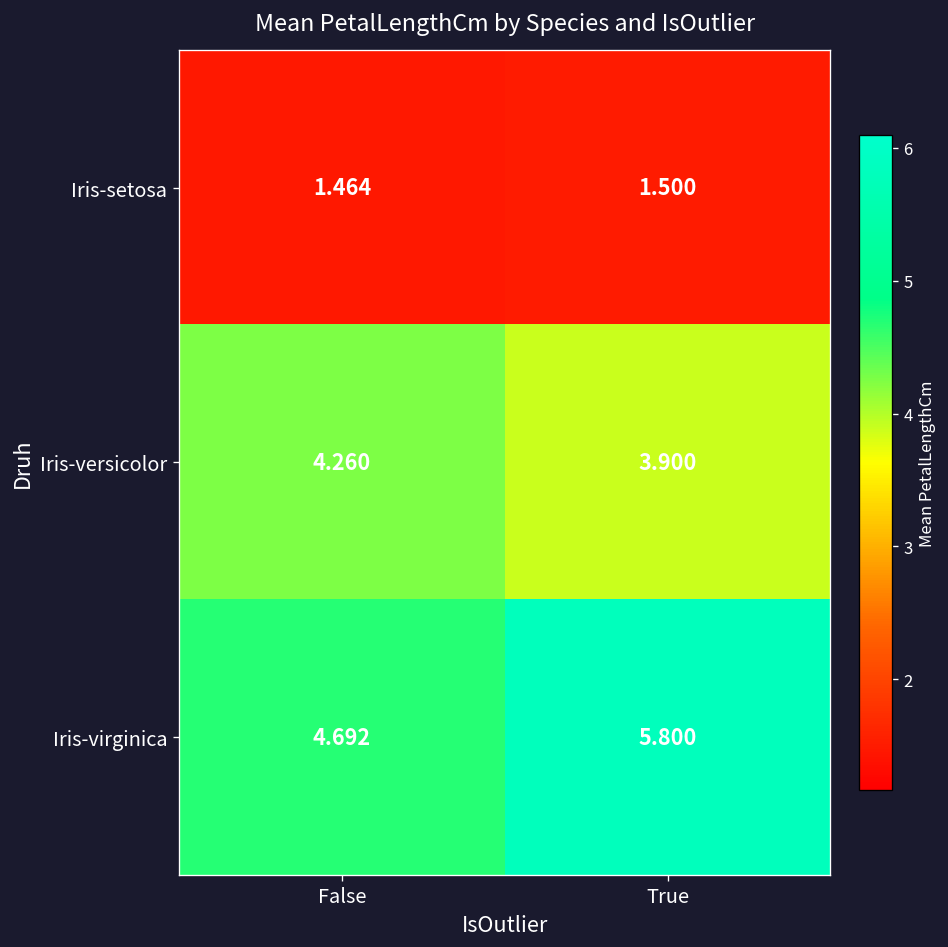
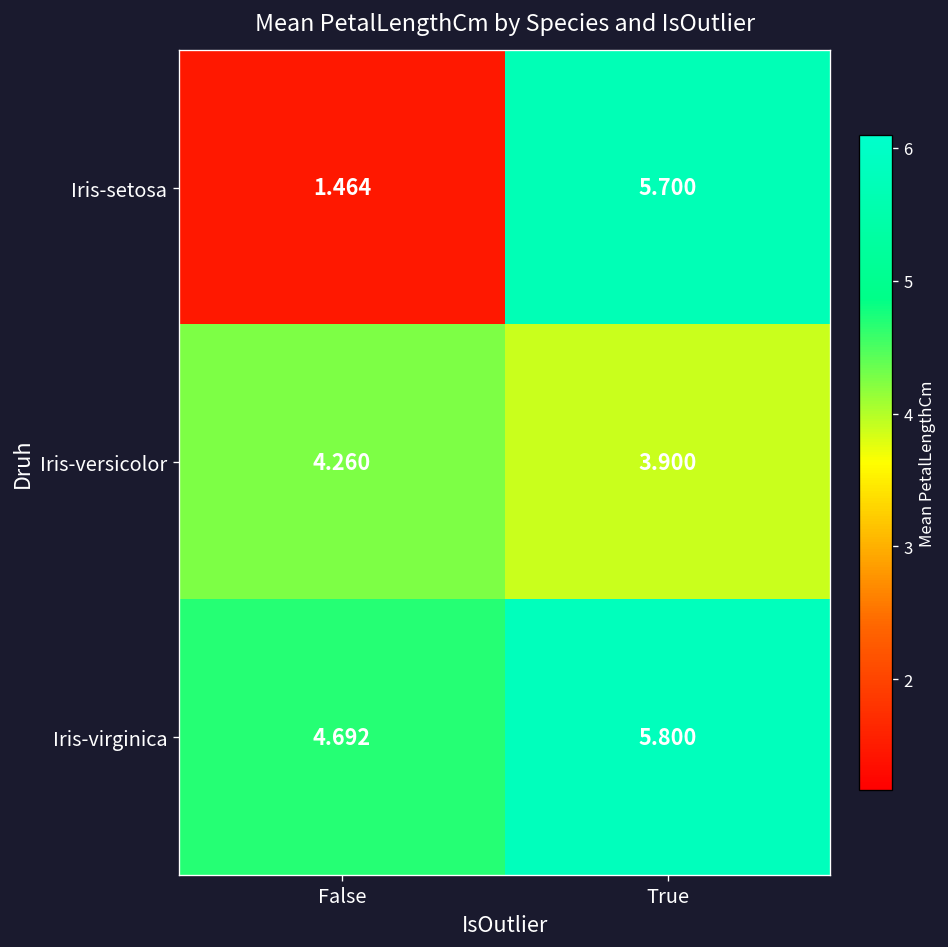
  {
    "Iris-setosa": {
      "False": 1.464,
-     "True": 1.500
+     "True": 5.700
    },
    "Iris-versicolor": {
      "False": 4.260,
      "True": 3.900
    },
    "Iris-virginica": {
      "False": 4.692,
      "True": 5.800
    }
  }
